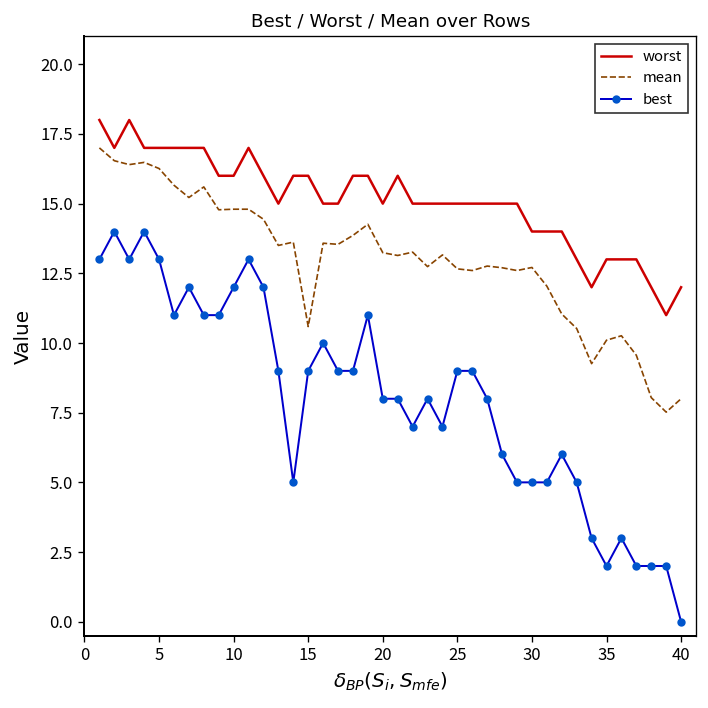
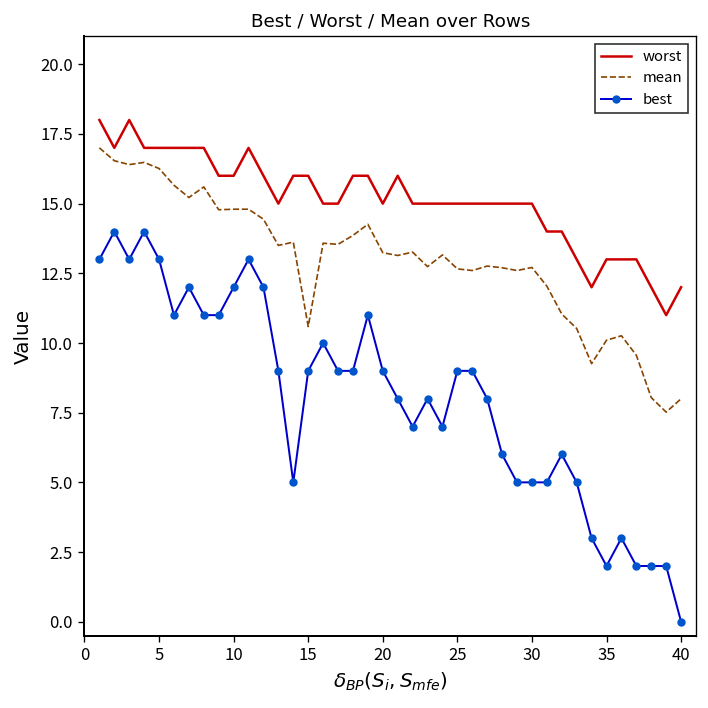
  {
    "worst": {
      "5": 17,
      "10": 16,
      "15": 16,
      "20": 15,
      "25": 15,
-     "30": 14,
+     "30": 15,
      "35": 13,
      "40": 12
    },
    "mean": {
      "5": 16.3,
      "10": 14.8,
      "15": 10.6,
      "20": 13.2,
      "25": 12.7,
      "30": 12.7,
      "35": 10,
      "40": 8
    },
    "best": {
      "5": 13,
      "10": 12,
      "15": 9,
-     "20": 8,
+     "20": 9,
      "25": 9,
      "30": 5,
      "35": 2,
      "40": 0
    }
  }
